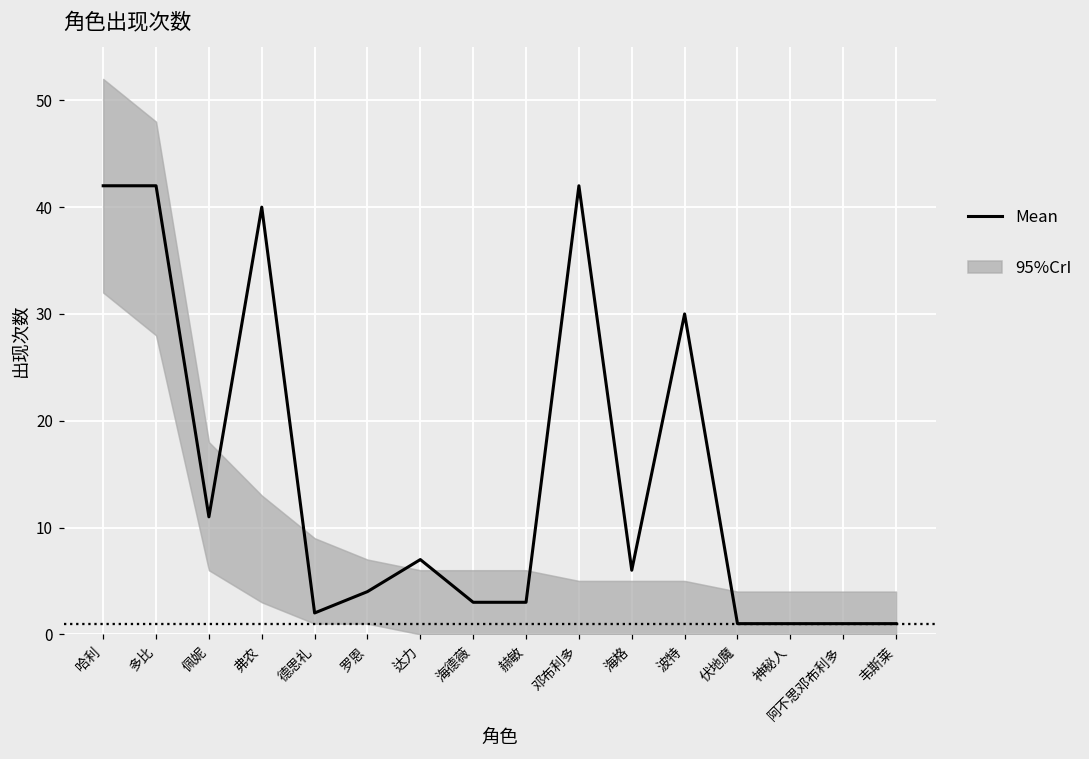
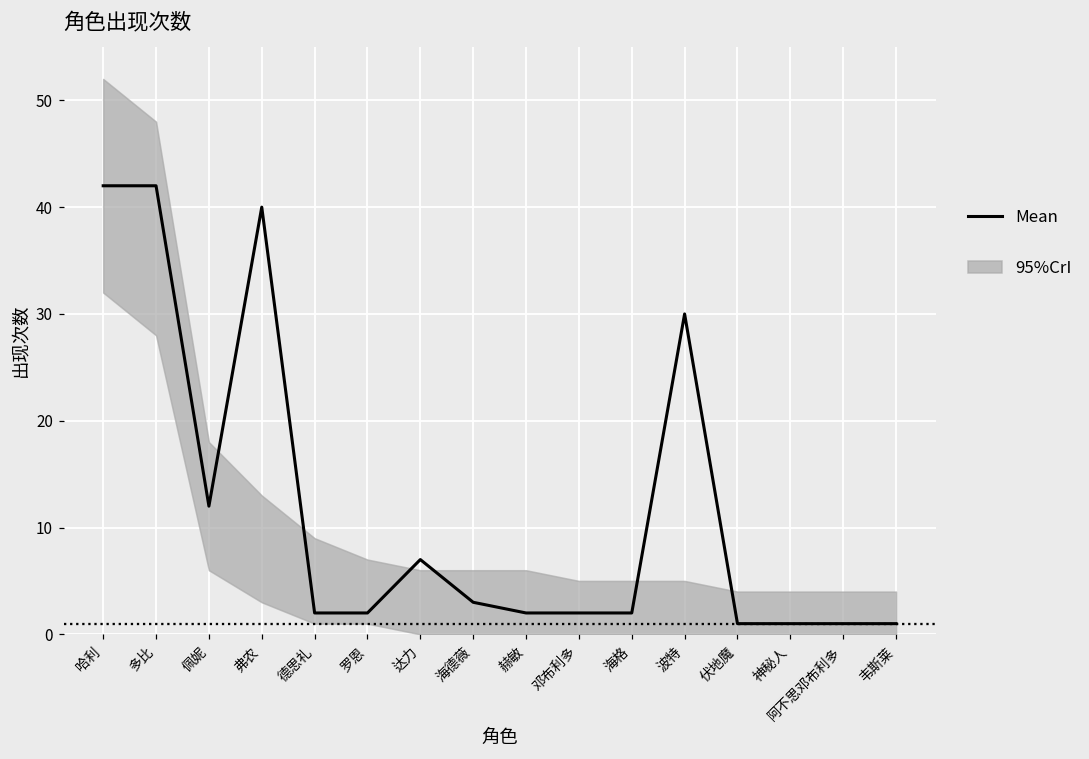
  {
    "Mean": {
      "哈利": 42,
      "多比": 42,
-     "佩妮": 11,
+     "佩妮": 12,
      "弗农": 40,
      "德思礼": 2,
-     "罗恩": 4,
+     "罗恩": 2,
      "达力": 7,
      "海德薇": 3,
-     "赫敏": 3,
-     "邓布利多": 42,
-     "海格": 6,
+     "赫敏": 2,
+     "邓布利多": 2,
+     "海格": 2,
      "波特": 30,
      "伏地魔": 1,
      "神秘人": 1,
      "阿不思邓布利多": 1,
      "韦斯莱": 1
    }
  }
